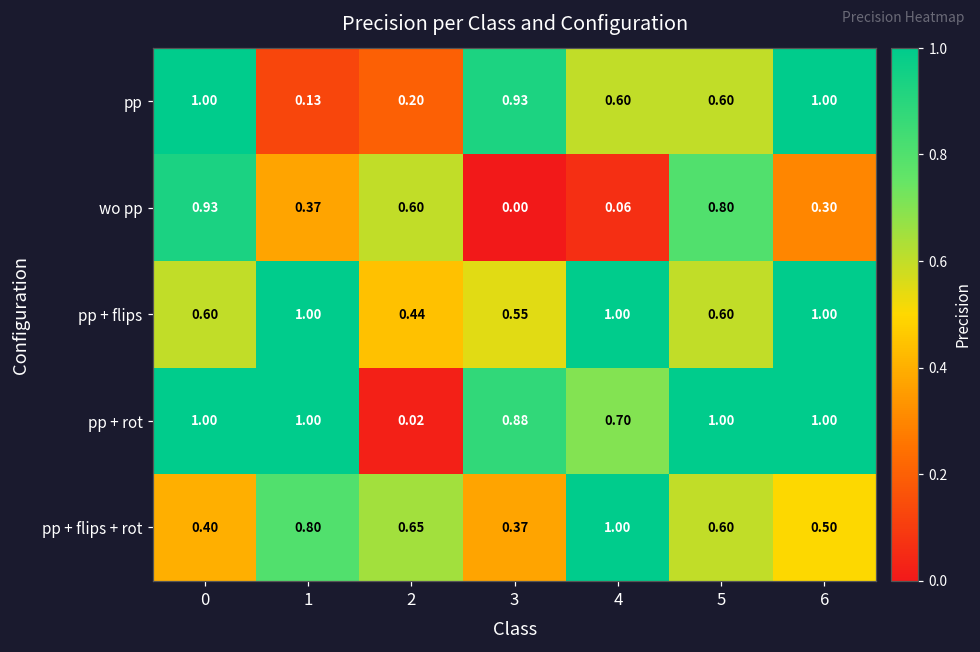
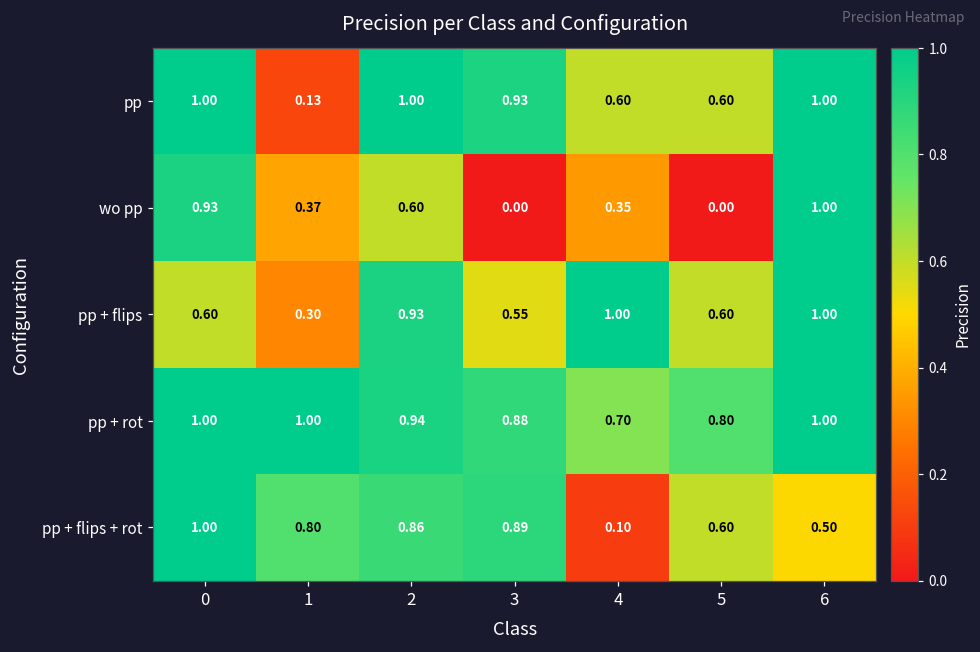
  {
    "pp": {
      "0": 1.00,
      "1": 0.13,
-     "2": 0.20,
+     "2": 1.00,
      "3": 0.93,
      "4": 0.60,
      "5": 0.60,
      "6": 1.00
    },
    "wo pp": {
      "0": 0.93,
      "1": 0.37,
      "2": 0.60,
      "3": 0.00,
-     "4": 0.06,
-     "5": 0.80,
-     "6": 0.30
+     "4": 0.35,
+     "5": 0.00,
+     "6": 1.00
    },
    "pp + flips": {
      "0": 0.60,
-     "1": 1.00,
-     "2": 0.44,
+     "1": 0.30,
+     "2": 0.93,
      "3": 0.55,
      "4": 1.00,
      "5": 0.60,
      "6": 1.00
    },
    "pp + rot": {
      "0": 1.00,
      "1": 1.00,
-     "2": 0.02,
+     "2": 0.94,
      "3": 0.88,
      "4": 0.70,
-     "5": 1.00,
+     "5": 0.80,
      "6": 1.00
    },
    "pp + flips + rot": {
-     "0": 0.40,
+     "0": 1.00,
      "1": 0.80,
-     "2": 0.65,
-     "3": 0.37,
-     "4": 1.00,
+     "2": 0.86,
+     "3": 0.89,
+     "4": 0.10,
      "5": 0.60,
      "6": 0.50
    }
  }
